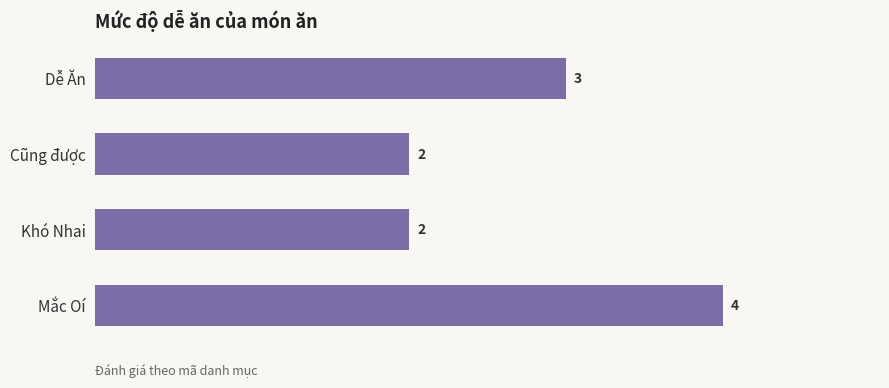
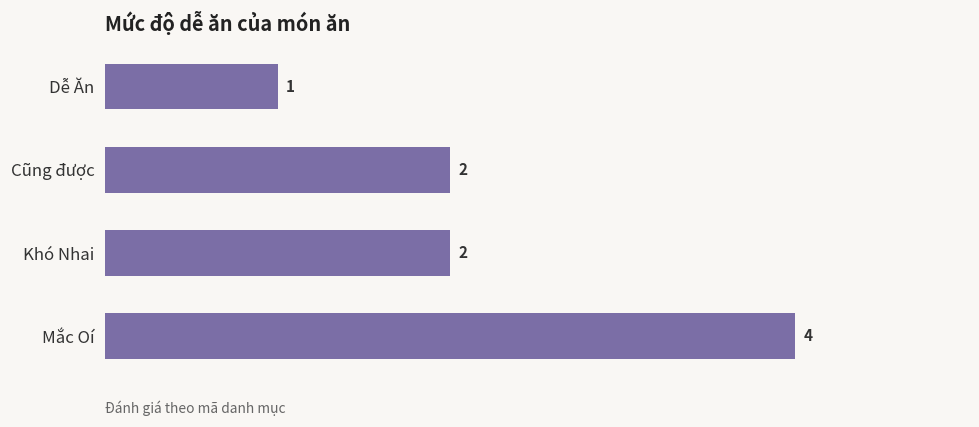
  {
-   "Dễ Ăn": 3,
+   "Dễ Ăn": 1,
    "Cũng được": 2,
    "Khó Nhai": 2,
    "Mắc Oí": 4
  }
